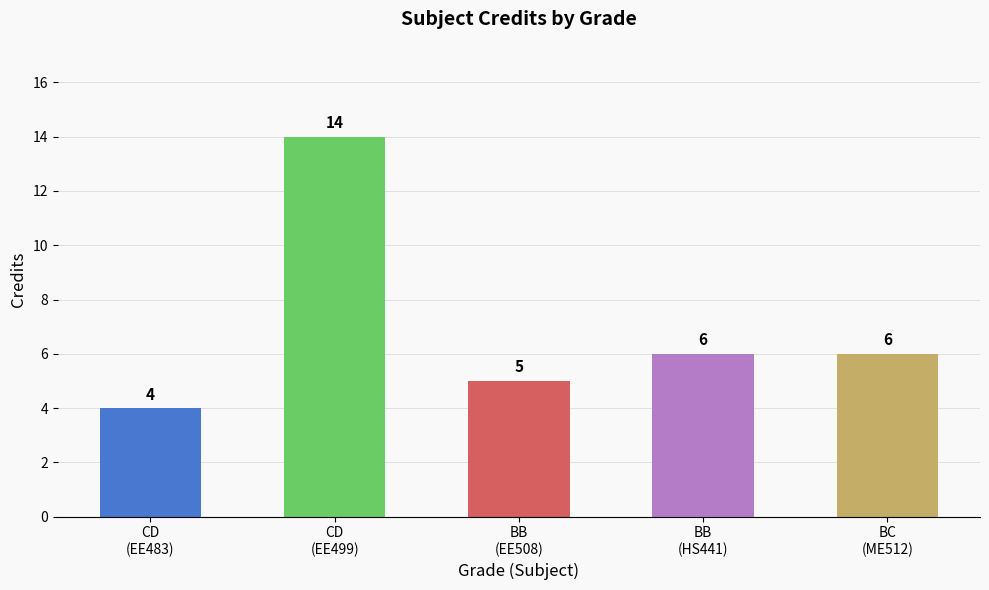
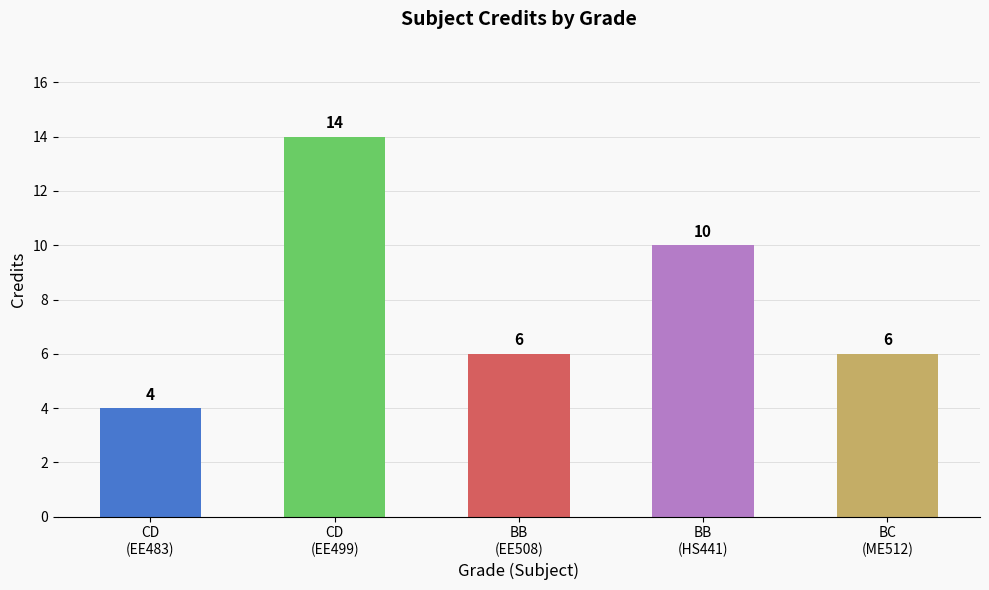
  {
    "CD (EE483)": 4,
    "CD (EE499)": 14,
-   "BB (EE508)": 5,
-   "BB (HS441)": 6,
+   "BB (EE508)": 6,
+   "BB (HS441)": 10,
    "BC (ME512)": 6
  }
